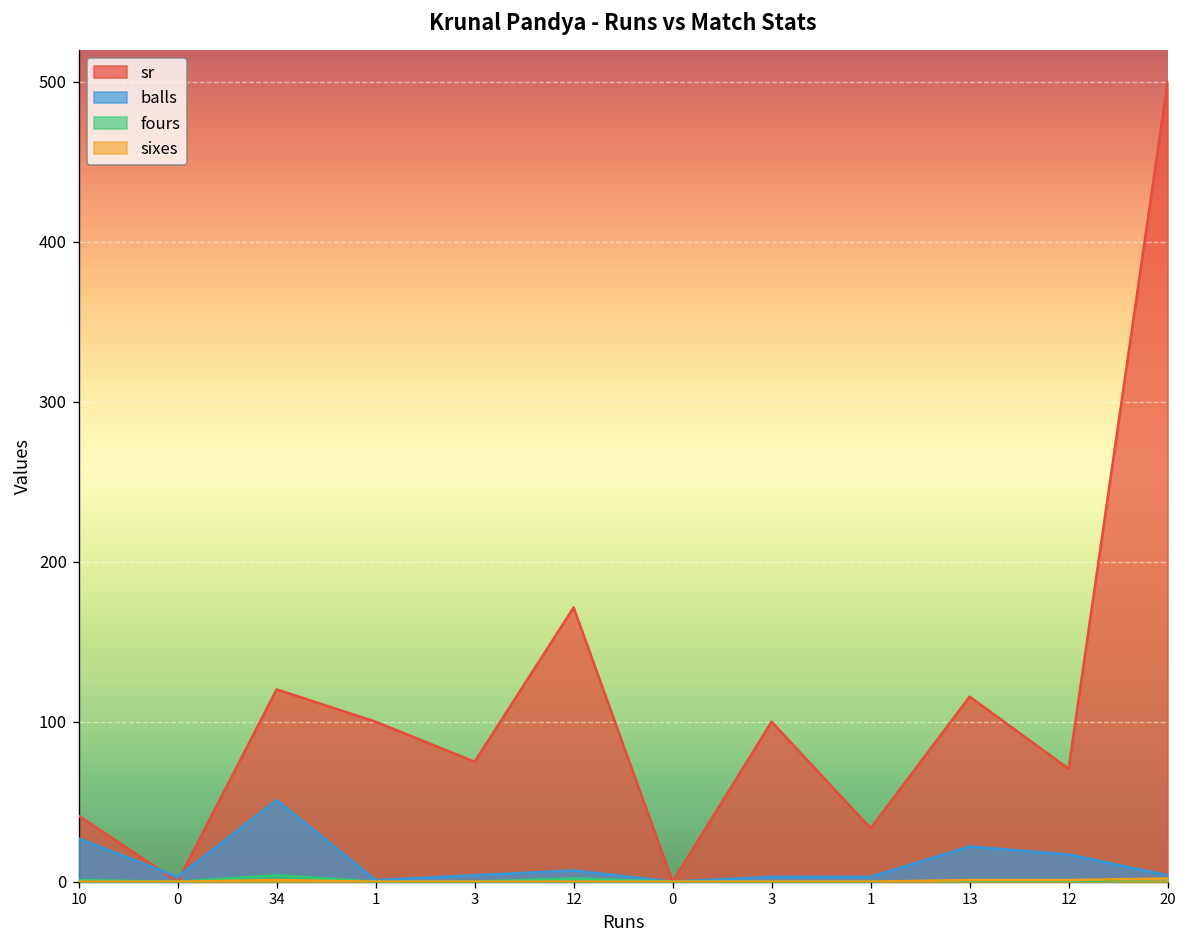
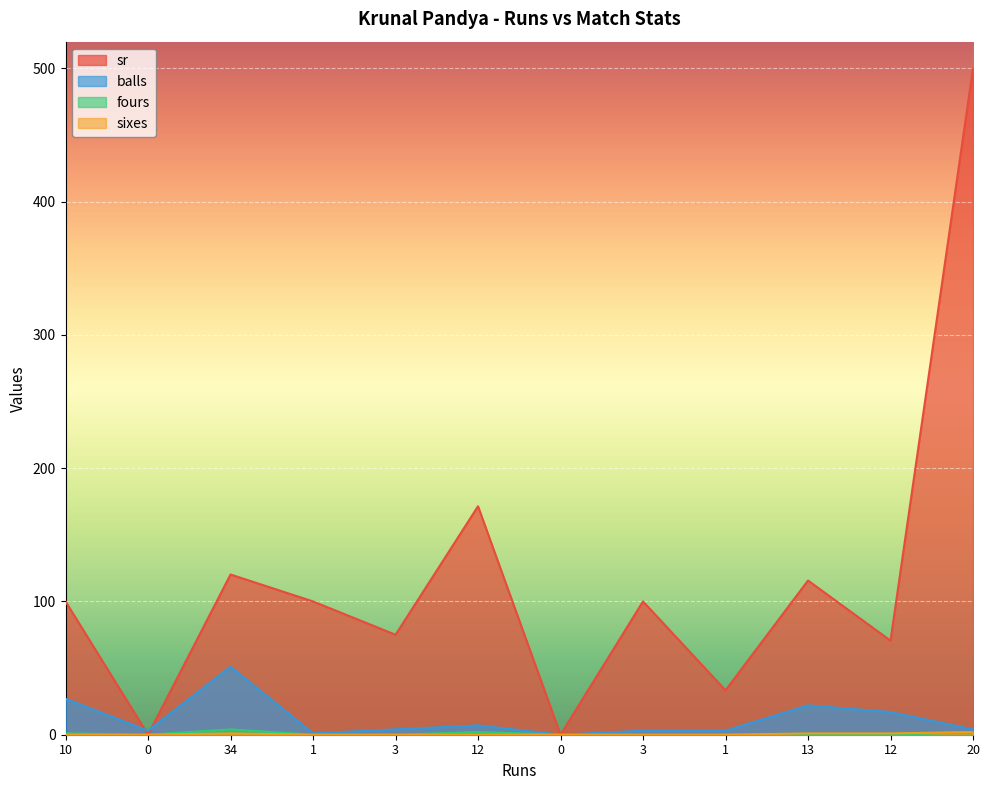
  {
    "sr": {
-     "10": 41,
+     "10": 100,
      "34": 120,
      "13": 116,
      "20": 500
    },
    "balls": {
      "10": 27,
      "34": 51,
      "13": 22,
      "20": 4
    },
    "fours": {
      "34": 4
    },
    "sixes": {
      "34": 1
    }
  }
